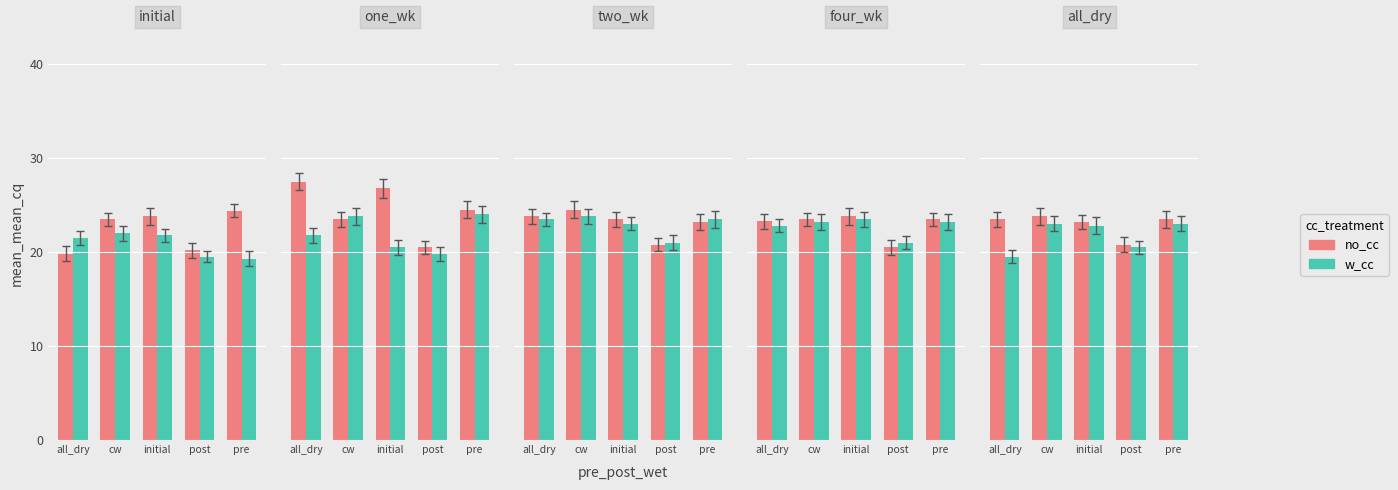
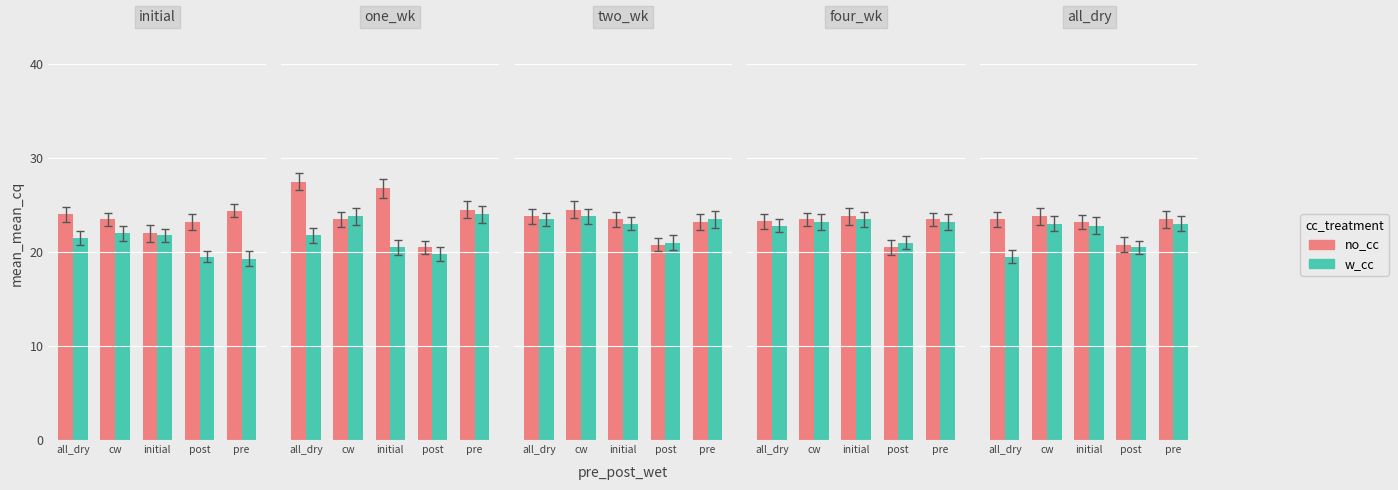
  {
    "initial": {
      "no_cc": {
-       "all_dry": 20,
+       "all_dry": 24,
        "cw": 24,
-       "initial": 24,
-       "post": 20,
+       "initial": 22,
+       "post": 23,
        "pre": 24
      },
      "w_cc": {
        "all_dry": 22,
        "cw": 22,
        "initial": 22,
        "post": 20,
        "pre": 19
      }
    }
  }
